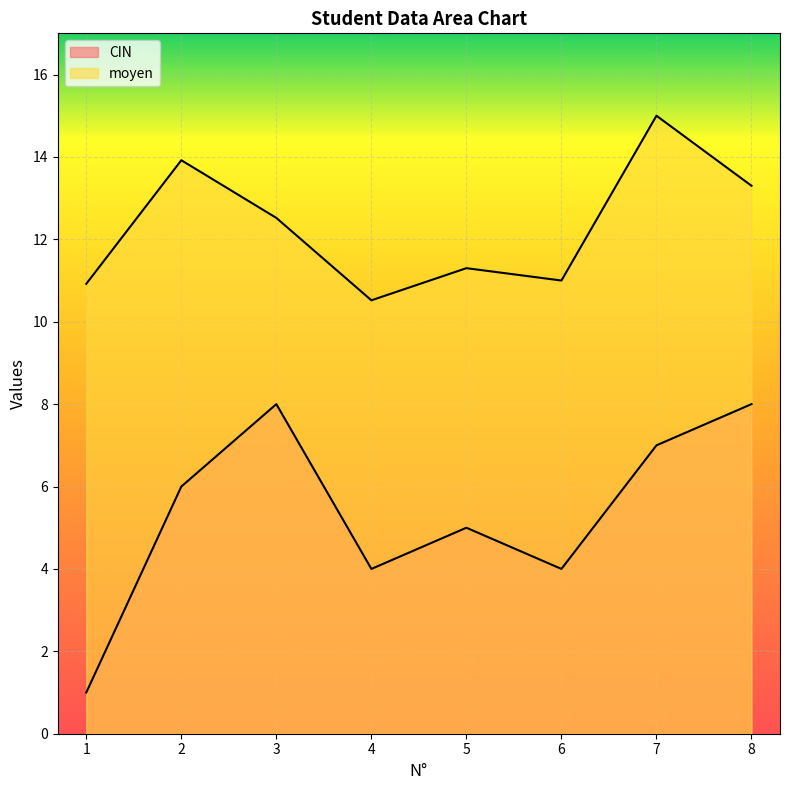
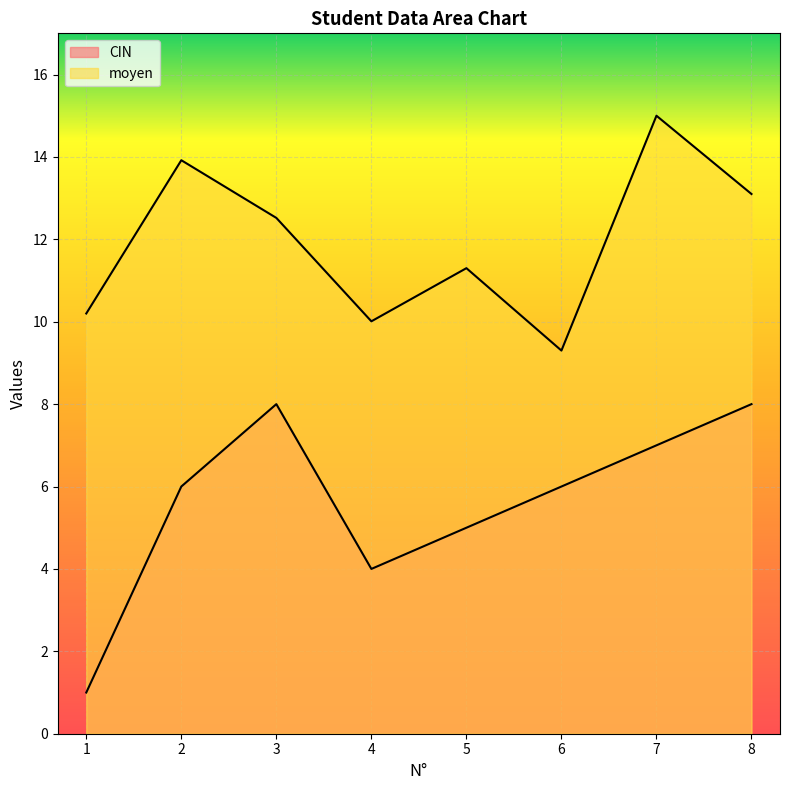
  {
    "CIN": {
      "1": 1,
      "2": 6,
      "3": 8,
      "4": 4,
      "5": 5,
-     "6": 4,
+     "6": 6,
      "7": 7,
      "8": 8
    },
    "moyen": {
-     "1": 10.9,
+     "1": 10.2,
      "2": 13.9,
      "3": 12.5,
-     "4": 10.5,
+     "4": 10.0,
      "5": 11.3,
-     "6": 11.0,
+     "6": 9.3,
      "7": 15.0,
-     "8": 13.3
+     "8": 13.1
    }
  }
